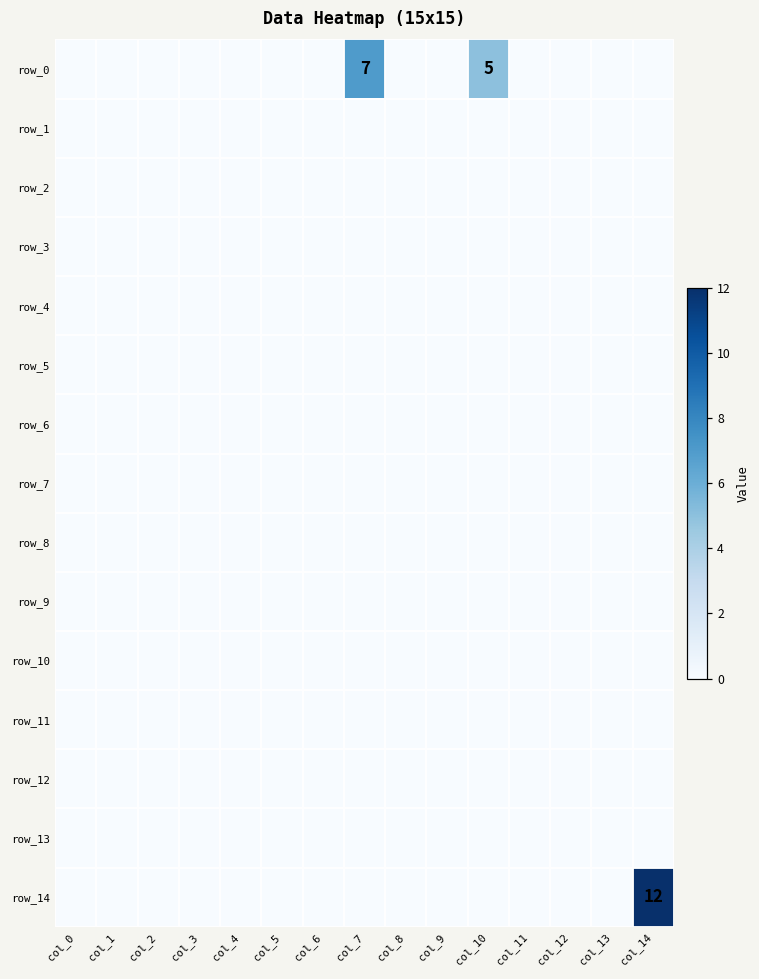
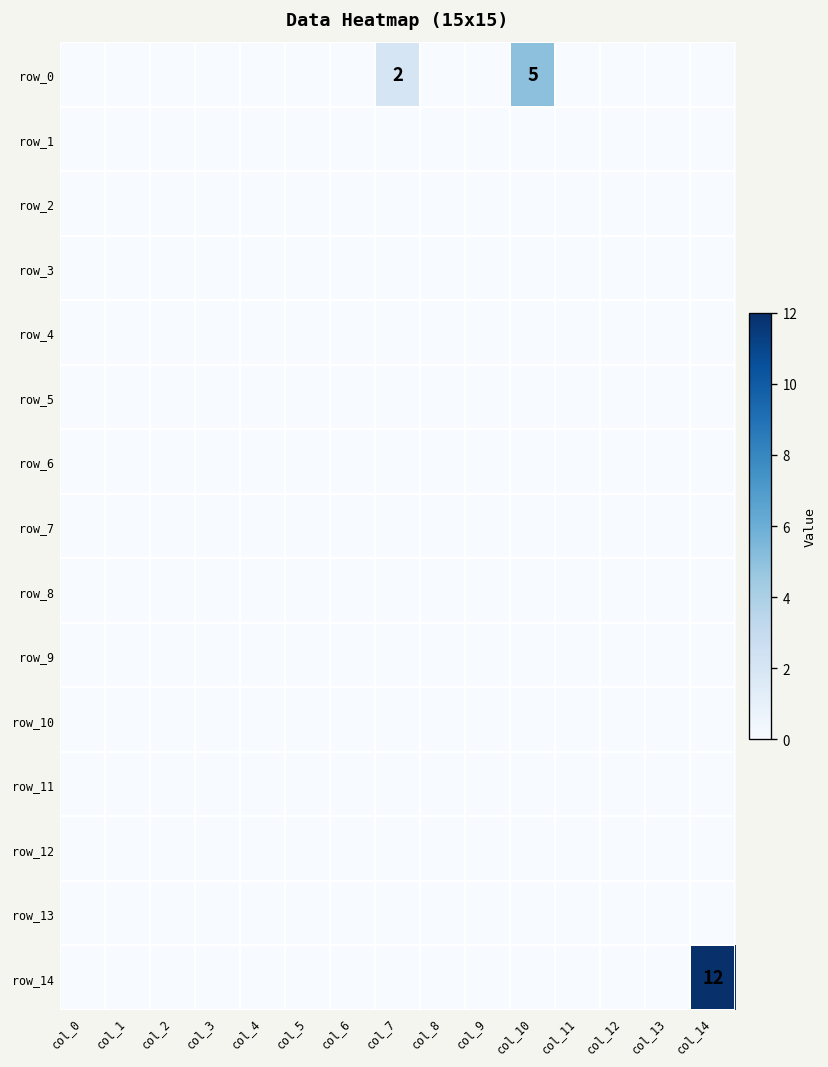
  {
    "row_0": {
-     "col_7": 7,
+     "col_7": 2,
      "col_10": 5
    },
    "row_14": {
      "col_14": 12
    }
  }
